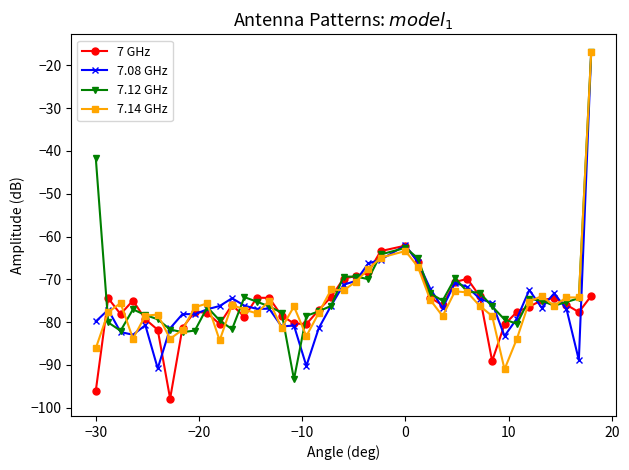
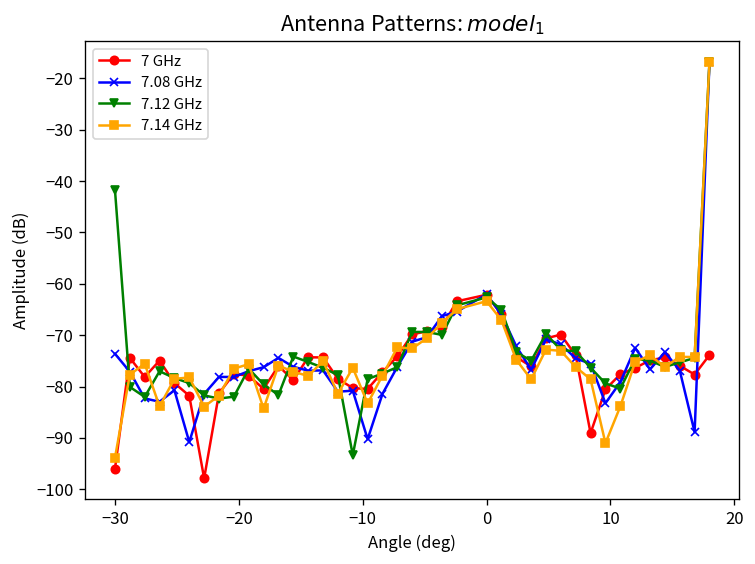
  {
    "7 GHz": {
      "−30": -96
    },
    "7.08 GHz": {
-     "−30": -80
+     "−30": -74
    },
    "7.12 GHz": {
      "−30": -42
    },
    "7.14 GHz": {
-     "−30": -86,
+     "−30": -94,
      "0": -63
    }
  }
